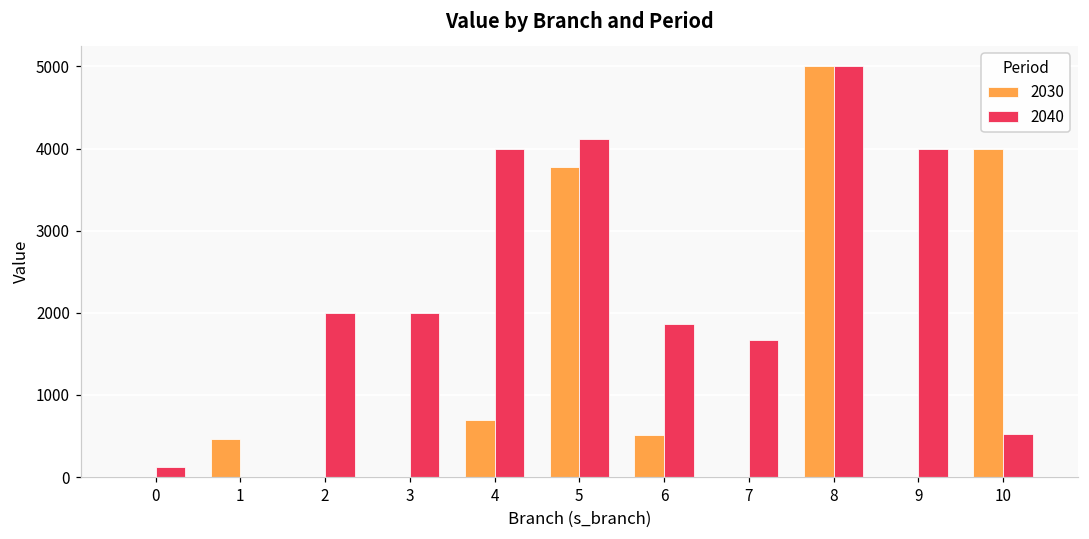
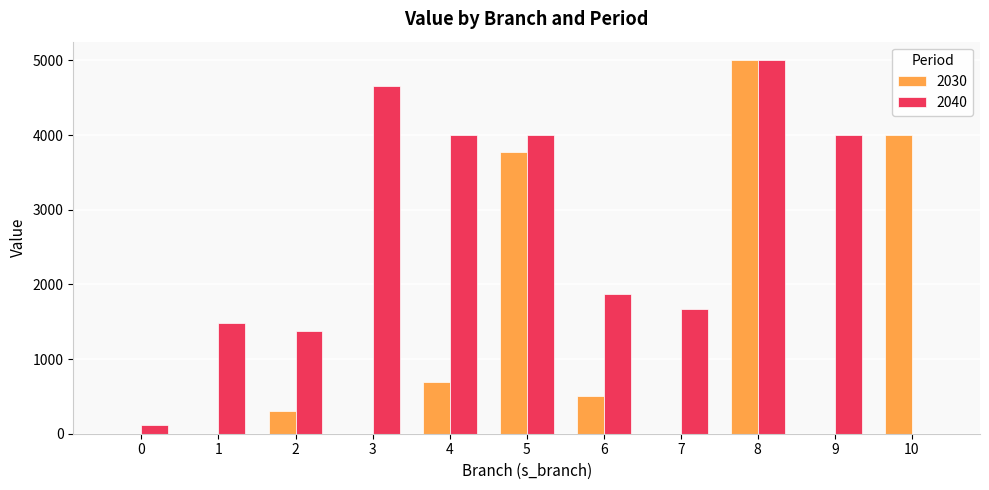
  {
    "2030": {
      "0": 0,
-     "1": 500,
-     "2": 0,
+     "1": 0,
+     "2": 300,
      "3": 0,
      "4": 700,
      "5": 3800,
      "6": 500,
      "7": 0,
      "8": 5000,
      "9": 0,
      "10": 4000
    },
    "2040": {
      "0": 100,
-     "1": 0,
-     "2": 2000,
-     "3": 2000,
+     "1": 1500,
+     "2": 1400,
+     "3": 4700,
      "4": 4000,
-     "5": 4100,
+     "5": 4000,
      "6": 1900,
      "7": 1700,
      "8": 5000,
      "9": 4000,
-     "10": 500
+     "10": 0
    }
  }
